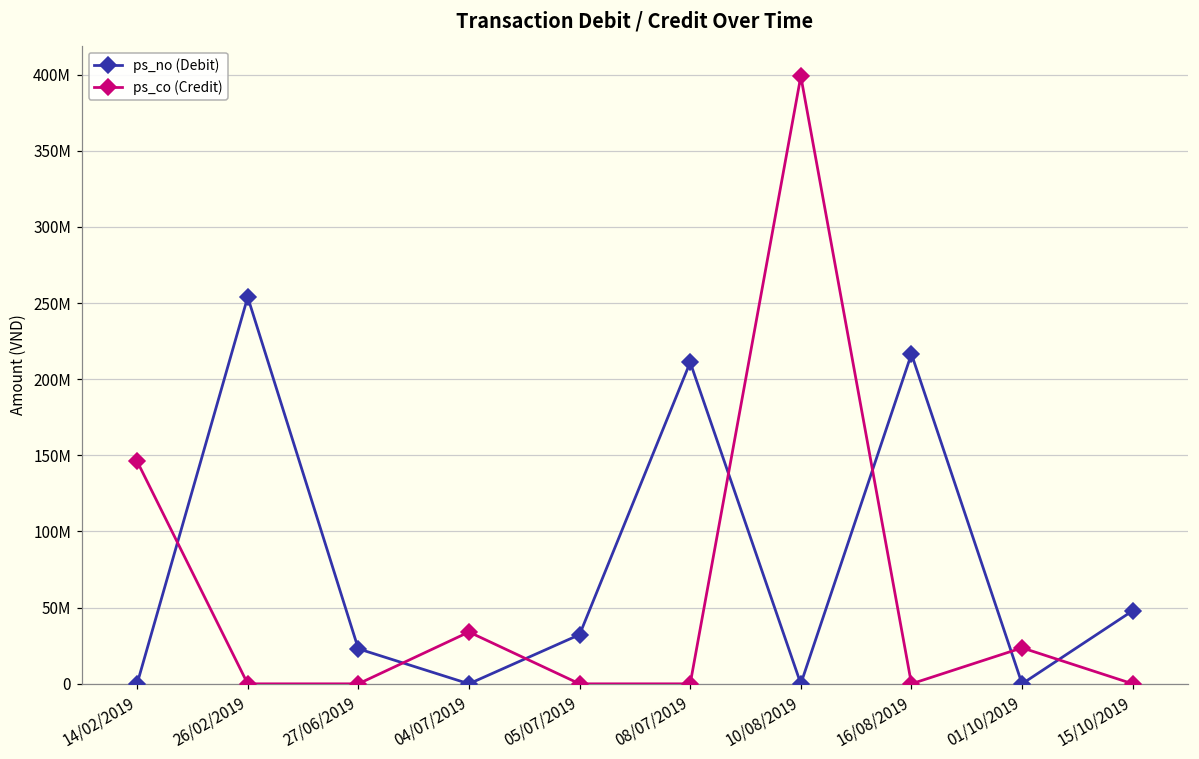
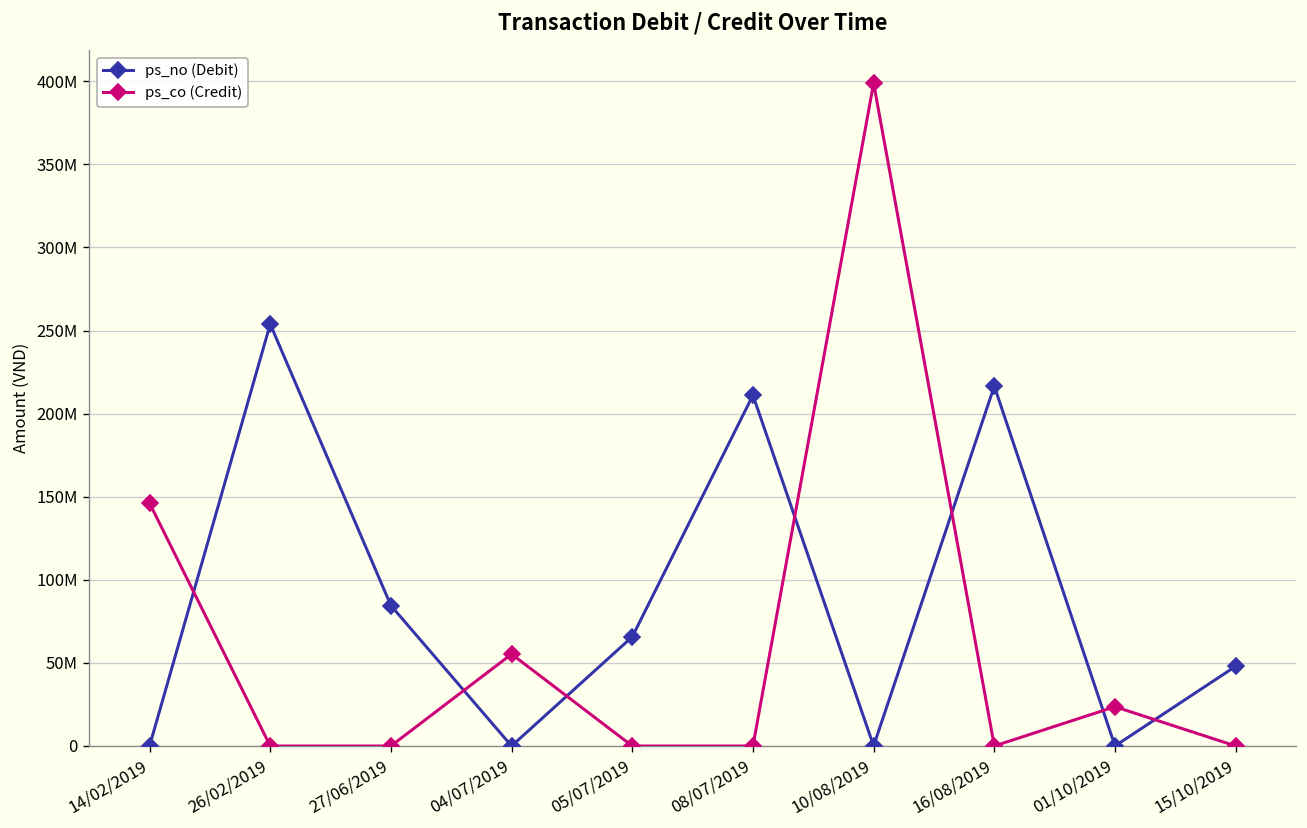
  {
    "ps_no (Debit)": {
      "14/02/2019": 0,
      "26/02/2019": 254000000,
-     "27/06/2019": 23000000,
+     "27/06/2019": 85000000,
      "04/07/2019": 0,
-     "05/07/2019": 32000000,
+     "05/07/2019": 66000000,
      "08/07/2019": 211000000,
      "10/08/2019": 0,
      "16/08/2019": 217000000,
      "01/10/2019": 0,
      "15/10/2019": 48000000
    },
    "ps_co (Credit)": {
      "14/02/2019": 146000000,
      "26/02/2019": 0,
      "27/06/2019": 0,
-     "04/07/2019": 34000000,
+     "04/07/2019": 55000000,
      "05/07/2019": 0,
      "08/07/2019": 0,
      "10/08/2019": 399000000,
      "16/08/2019": 0,
      "01/10/2019": 24000000,
      "15/10/2019": 0
    }
  }
